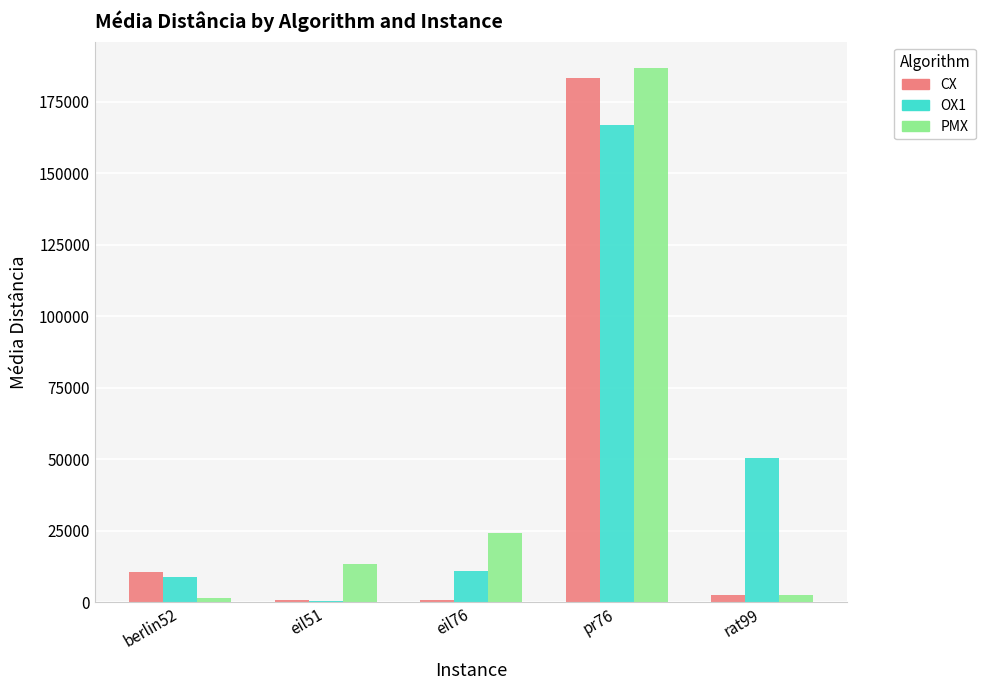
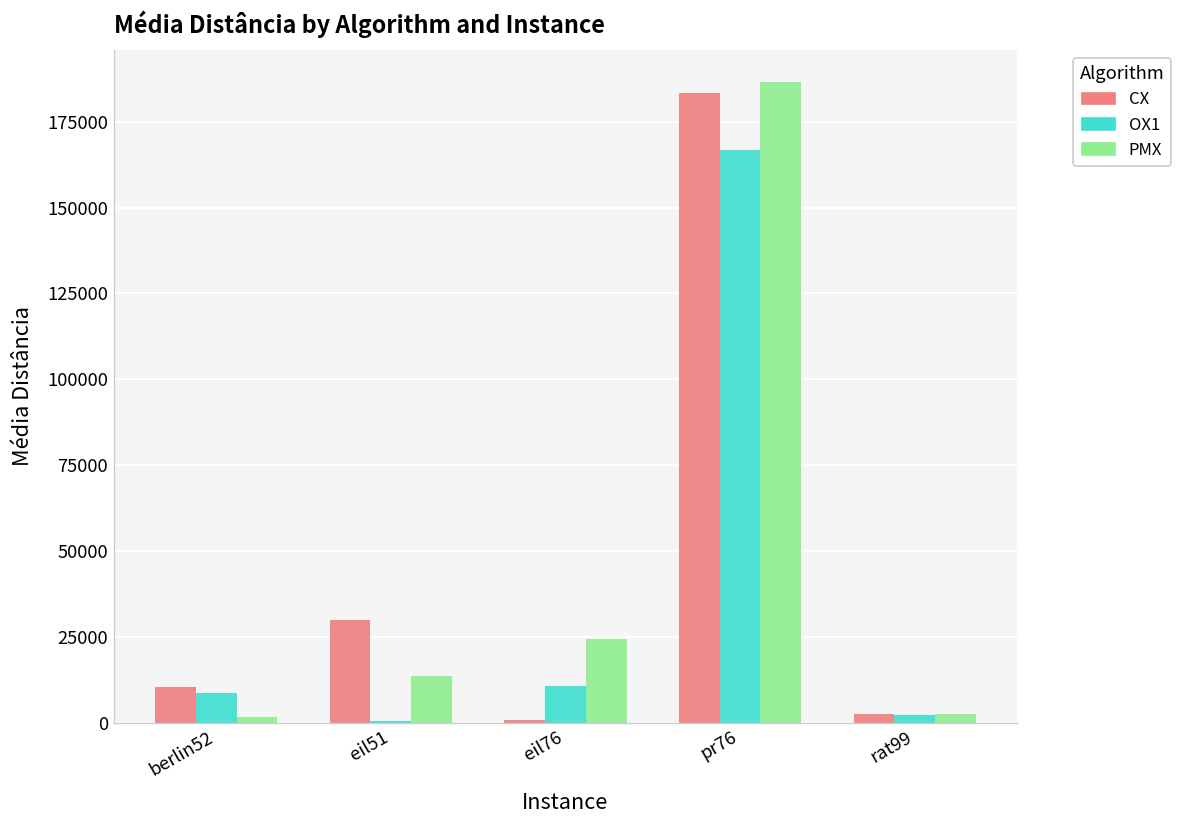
  {
    "CX": {
      "berlin52": 10000,
-     "eil51": 1000,
+     "eil51": 30000,
      "pr76": 183000,
      "rat99": 3000
    },
    "OX1": {
      "berlin52": 9000,
      "eil76": 11000,
      "pr76": 167000,
-     "rat99": 50000
+     "rat99": 2000
    },
    "PMX": {
      "berlin52": 2000,
      "eil51": 13000,
      "eil76": 24000,
      "pr76": 187000,
      "rat99": 2000
    }
  }
